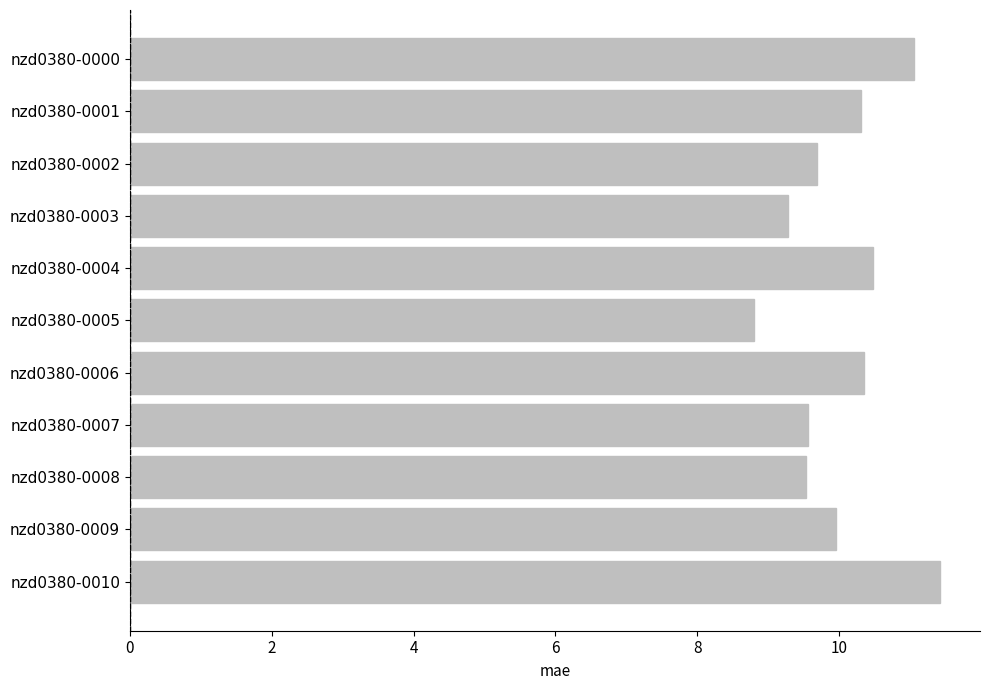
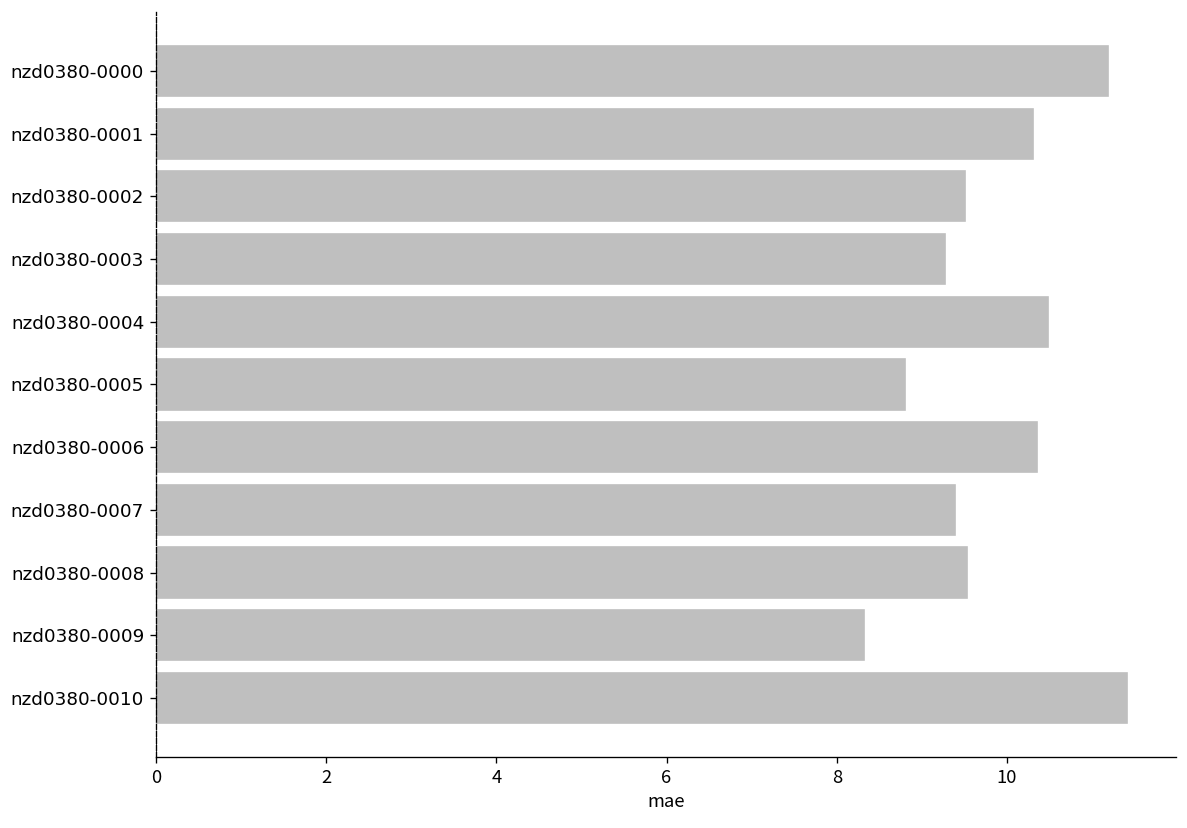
  {
-   "nzd0380-0000": 11.1,
+   "nzd0380-0000": 11.2,
    "nzd0380-0001": 10.3,
-   "nzd0380-0002": 9.7,
+   "nzd0380-0002": 9.5,
    "nzd0380-0003": 9.3,
    "nzd0380-0004": 10.5,
    "nzd0380-0005": 8.8,
    "nzd0380-0006": 10.4,
-   "nzd0380-0007": 9.6,
+   "nzd0380-0007": 9.4,
    "nzd0380-0008": 9.5,
-   "nzd0380-0009": 10.0,
+   "nzd0380-0009": 8.3,
    "nzd0380-0010": 11.4
  }
